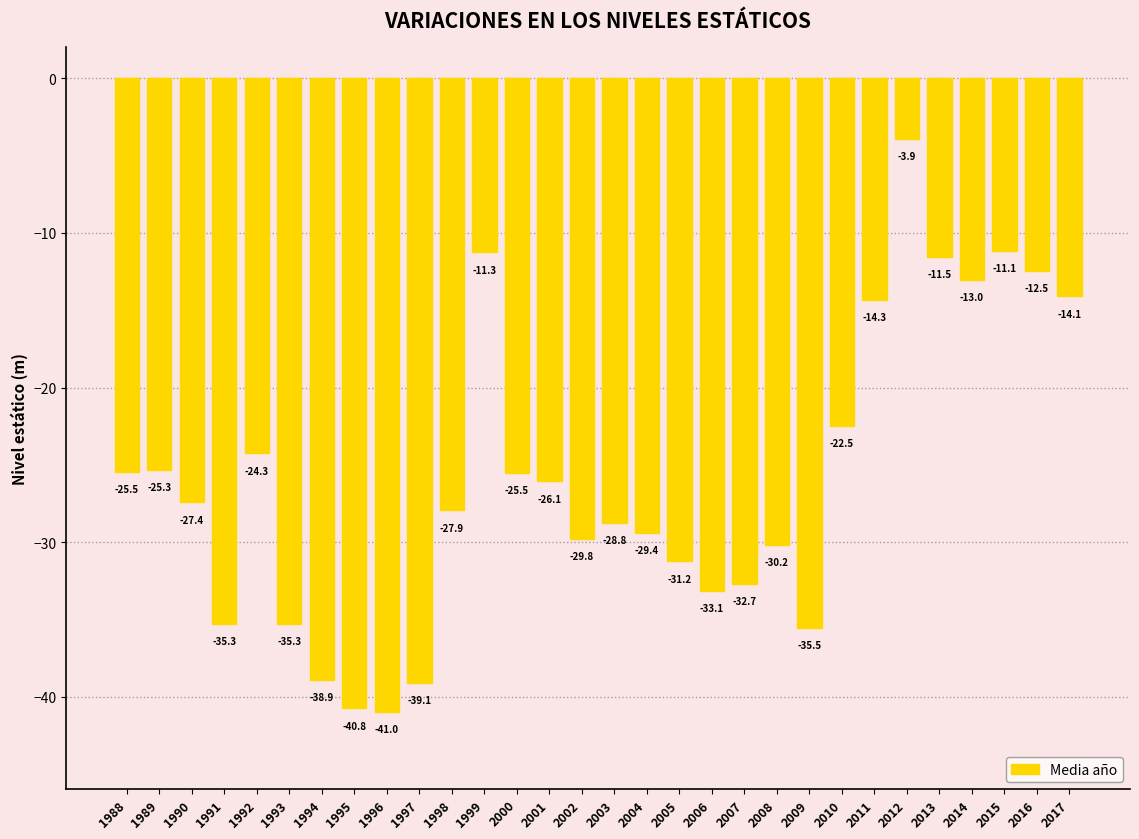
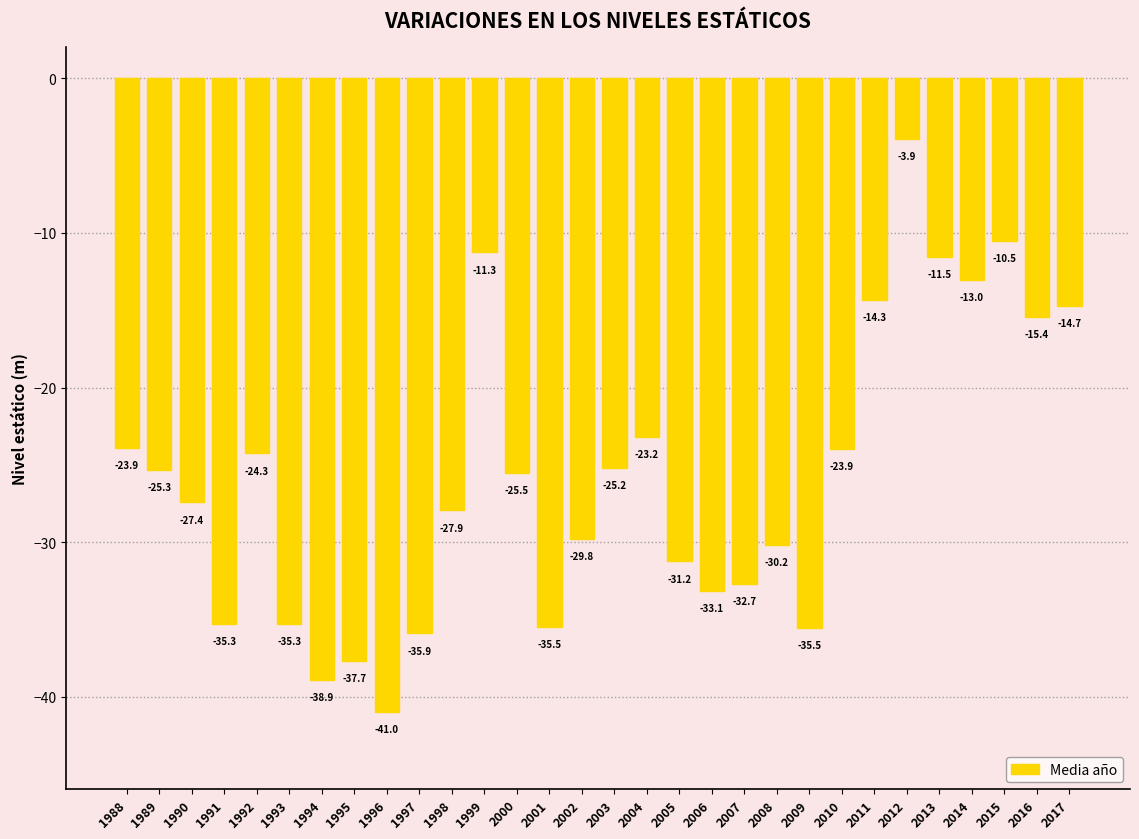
  {
-   "1988": -25.5,
+   "1988": -23.9,
    "1989": -25.3,
    "1990": -27.4,
    "1991": -35.3,
    "1992": -24.3,
    "1993": -35.3,
    "1994": -38.9,
-   "1995": -40.8,
+   "1995": -37.7,
    "1996": -41.0,
-   "1997": -39.1,
+   "1997": -35.9,
    "1998": -27.9,
    "1999": -11.3,
    "2000": -25.5,
-   "2001": -26.1,
+   "2001": -35.5,
    "2002": -29.8,
-   "2003": -28.8,
-   "2004": -29.4,
+   "2003": -25.2,
+   "2004": -23.2,
    "2005": -31.2,
    "2006": -33.1,
    "2007": -32.7,
    "2008": -30.2,
    "2009": -35.5,
-   "2010": -22.5,
+   "2010": -23.9,
    "2011": -14.3,
    "2012": -3.9,
    "2013": -11.5,
    "2014": -13.0,
-   "2015": -11.1,
-   "2016": -12.5,
-   "2017": -14.1
+   "2015": -10.5,
+   "2016": -15.4,
+   "2017": -14.7
  }
